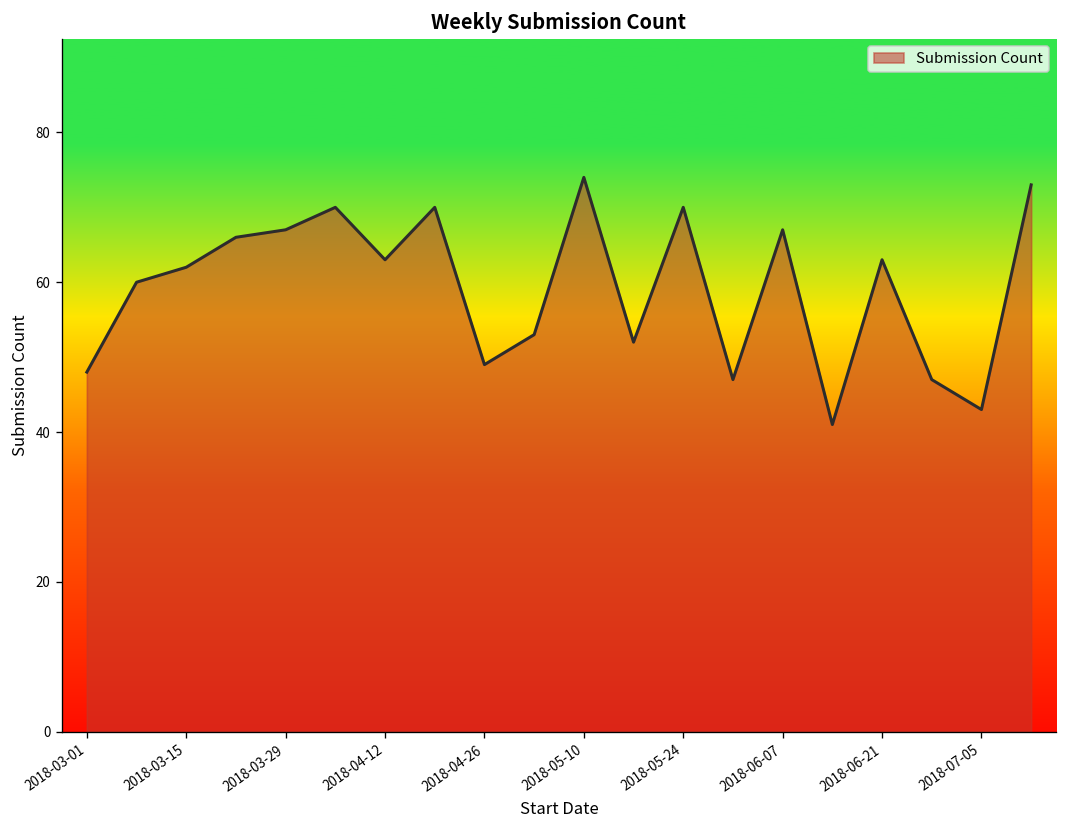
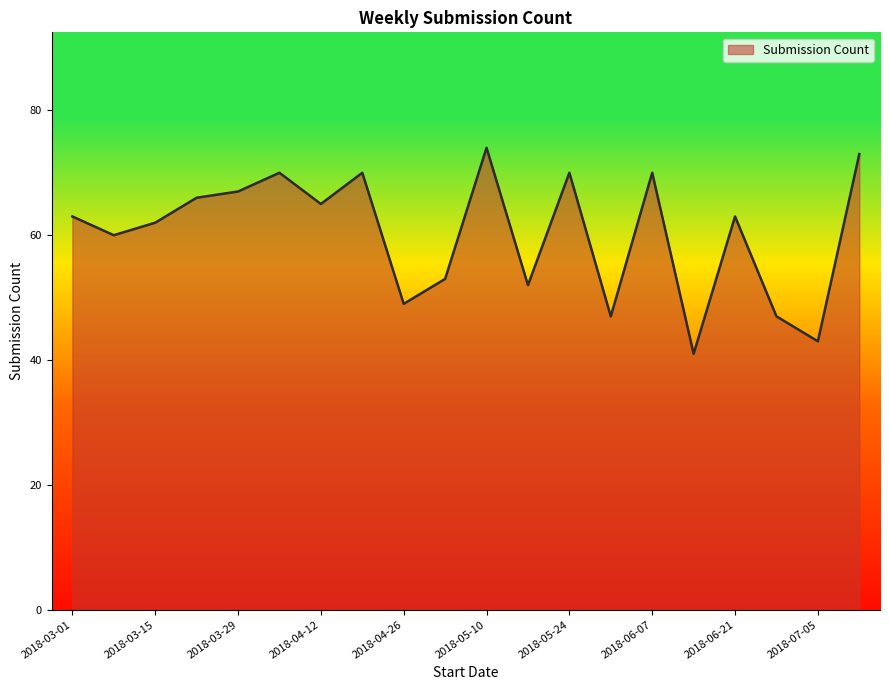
  {
-   "2018-03-01": 48,
+   "2018-03-01": 63,
    "2018-03-15": 62,
    "2018-03-29": 67,
-   "2018-04-12": 63,
+   "2018-04-12": 65,
    "2018-04-26": 49,
    "2018-05-10": 74,
    "2018-05-24": 70,
-   "2018-06-07": 67,
+   "2018-06-07": 70,
    "2018-06-21": 63,
    "2018-07-05": 43
  }
